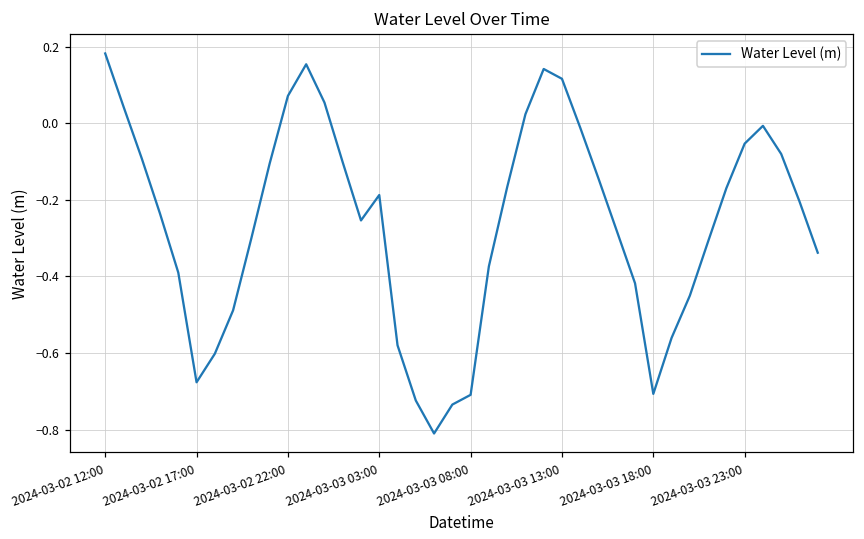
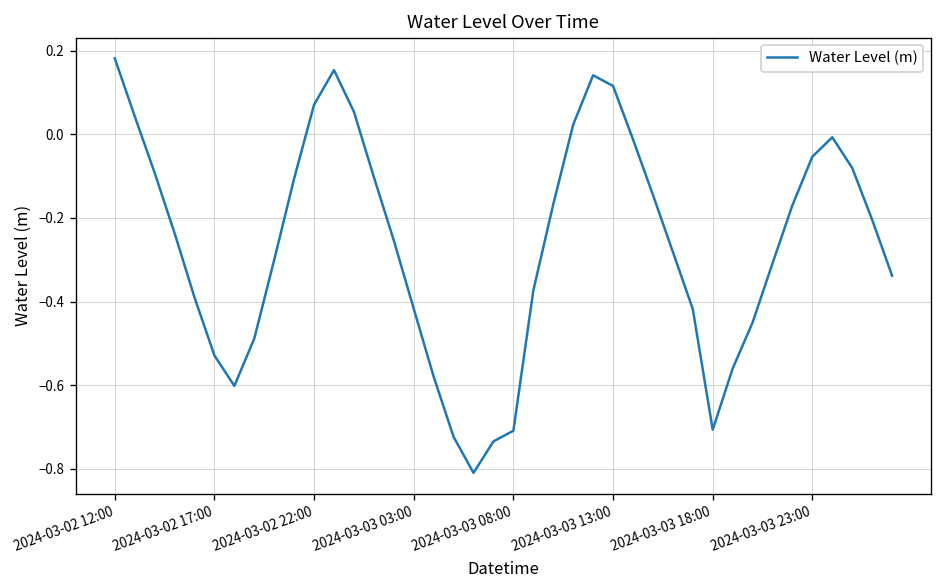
  {
    "2024-03-02 12:00": 0.18,
-   "2024-03-02 17:00": -0.68,
+   "2024-03-02 17:00": -0.53,
    "2024-03-02 22:00": 0.07,
-   "2024-03-03 03:00": -0.19,
+   "2024-03-03 03:00": -0.42,
    "2024-03-03 08:00": -0.71,
    "2024-03-03 13:00": 0.12,
    "2024-03-03 18:00": -0.71,
    "2024-03-03 23:00": -0.05
  }
